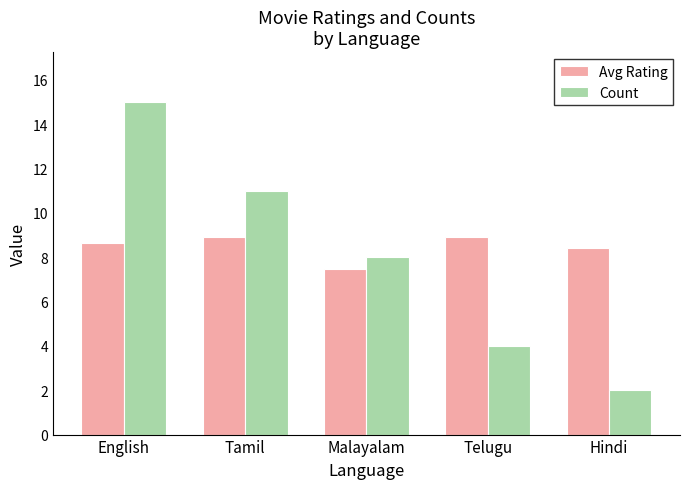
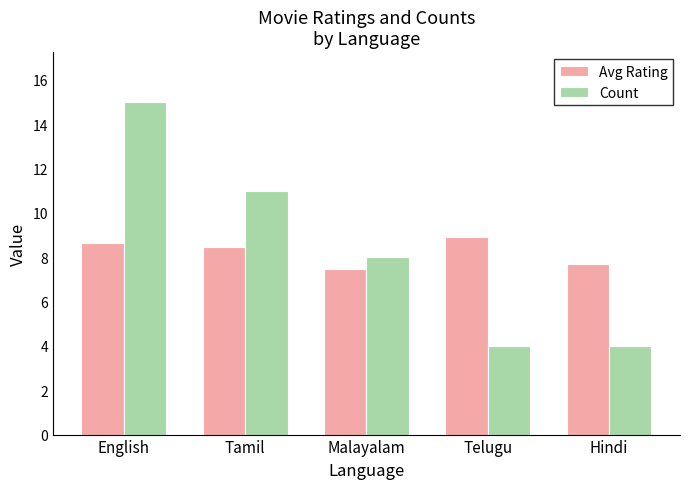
  {
    "Avg Rating": {
      "English": 8.7,
-     "Tamil": 8.9,
+     "Tamil": 8.5,
      "Malayalam": 7.5,
      "Telugu": 8.9,
-     "Hindi": 8.4
+     "Hindi": 7.7
    },
    "Count": {
      "English": 15,
      "Tamil": 11,
      "Malayalam": 8,
      "Telugu": 4,
-     "Hindi": 2
+     "Hindi": 4
    }
  }
